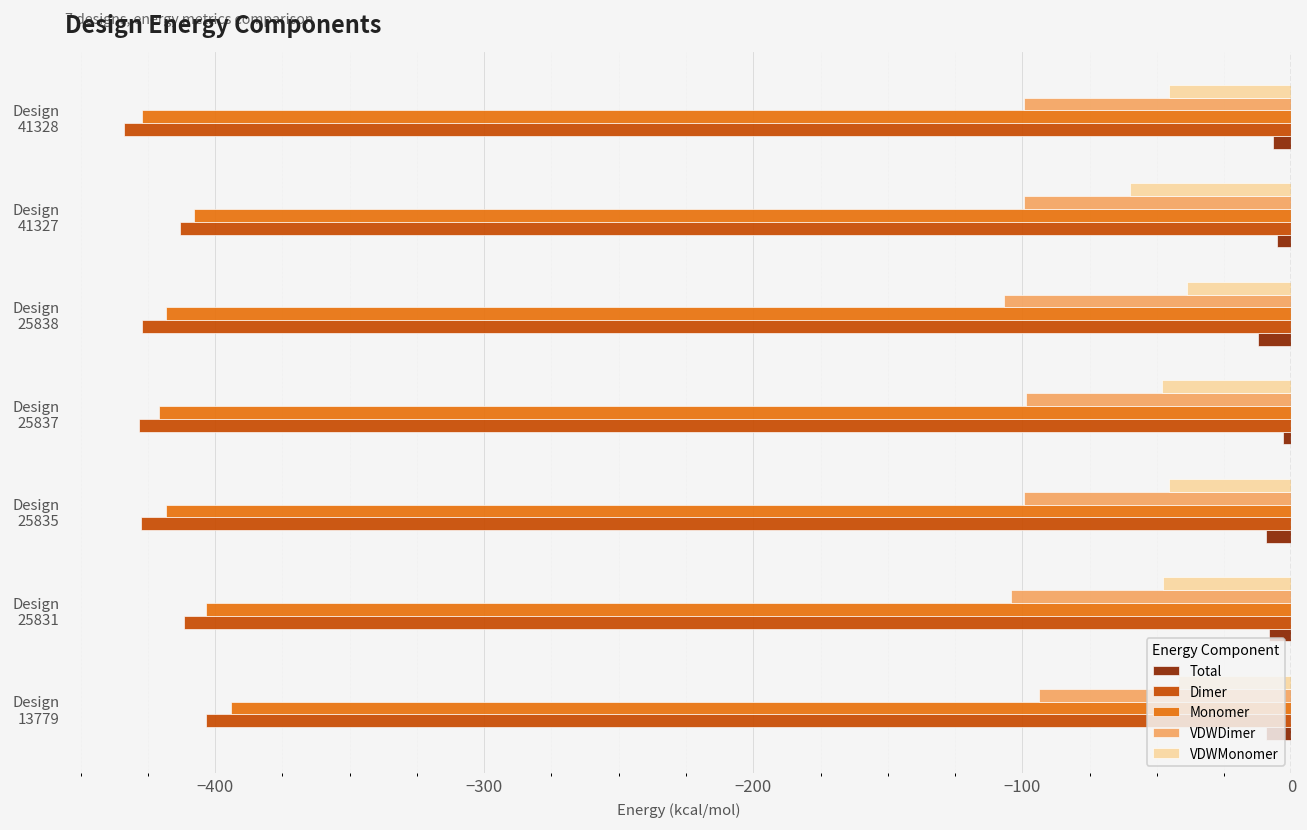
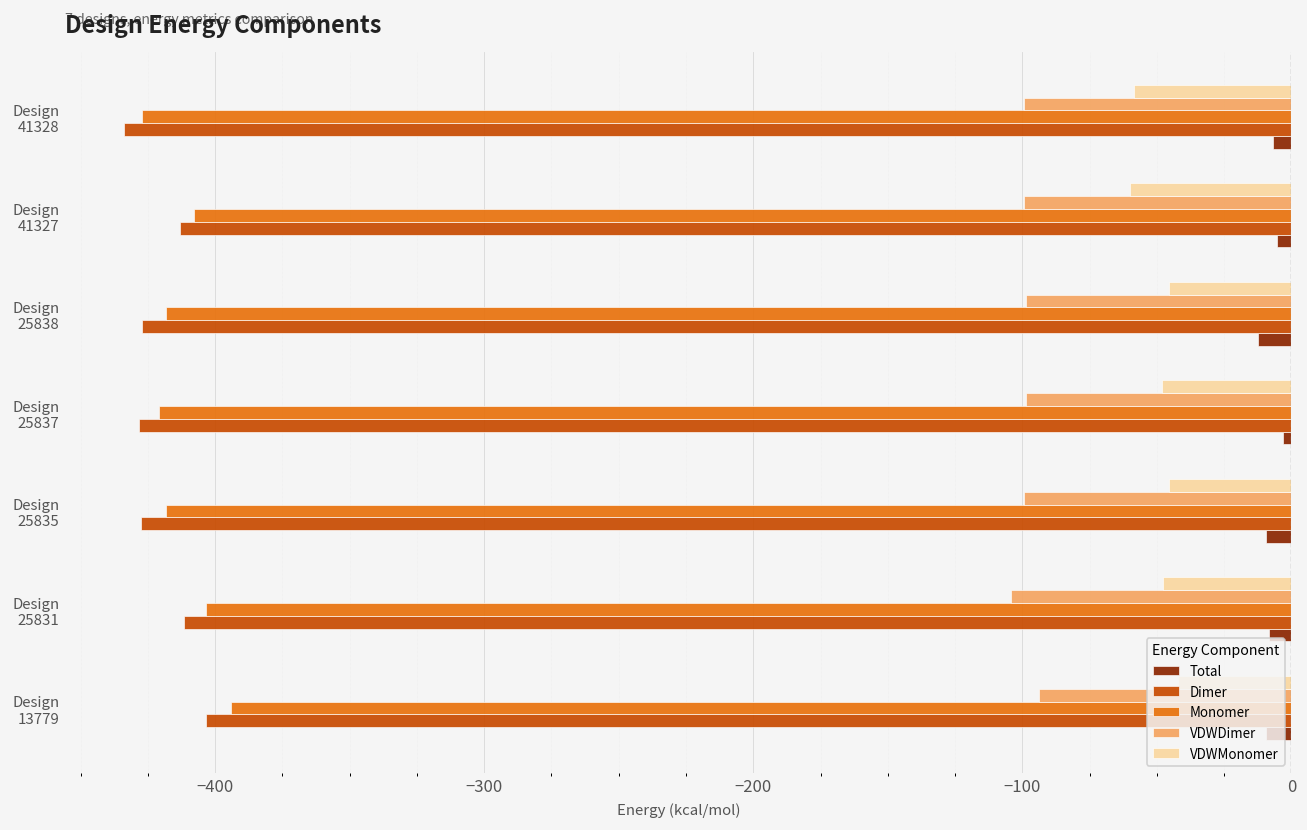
  {
    "Total": {
      "Design 41328": -7,
      "Design 41327": -5,
      "Design 25838": -12,
      "Design 25837": -3,
      "Design 25835": -9,
      "Design 25831": -8
    },
    "VDWDimer": {
      "Design 41328": -100,
      "Design 41327": -99,
-     "Design 25838": -107,
+     "Design 25838": -99,
      "Design 25837": -99,
      "Design 25835": -99,
      "Design 25831": -104,
      "Design 13779": -94
    },
    "VDWMonomer": {
-     "Design 41328": -45,
+     "Design 41328": -58,
      "Design 41327": -60,
-     "Design 25838": -39,
+     "Design 25838": -45,
      "Design 25837": -48,
      "Design 25835": -45,
      "Design 25831": -48
    }
  }
